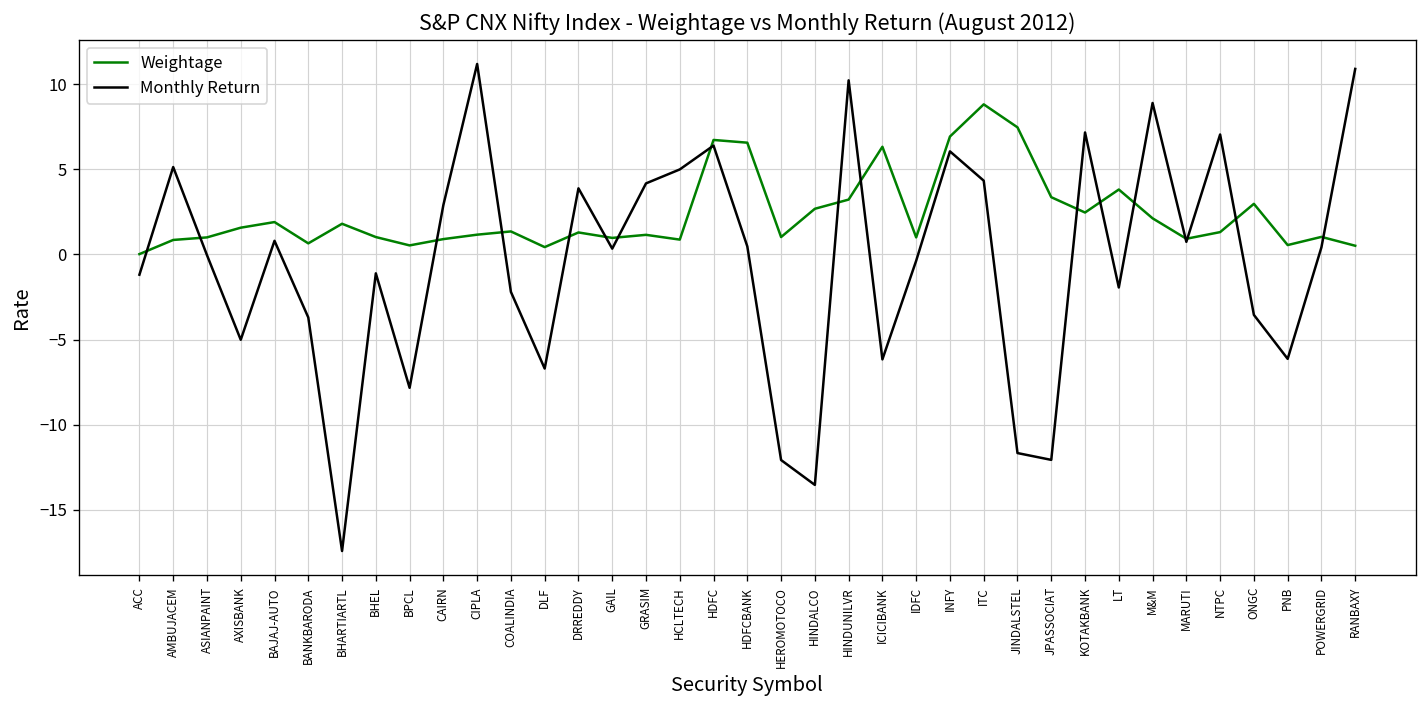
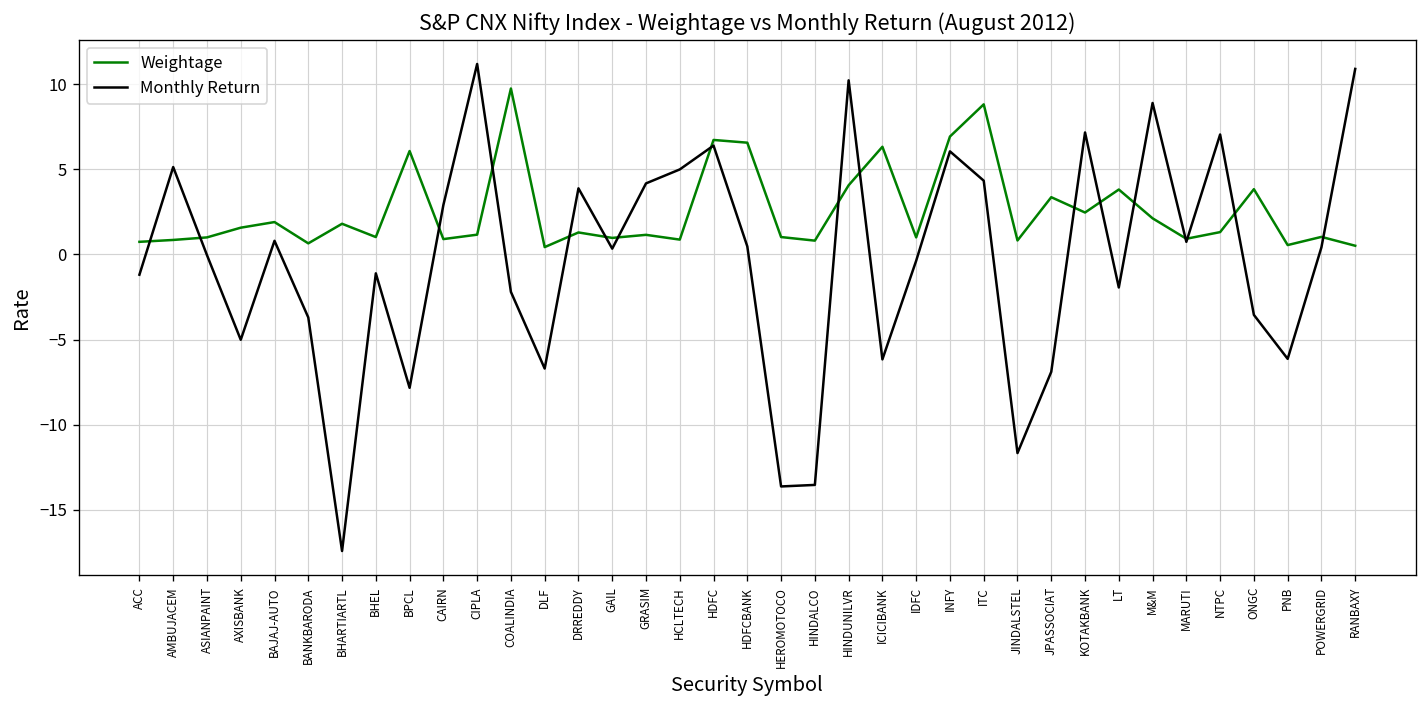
  {
    "Weightage": {
-     "ACC": 0.0,
+     "ACC": 0.7,
      "AMBUJACEM": 0.9,
      "ASIANPAINT": 1.0,
      "AXISBANK": 1.6,
      "BAJAJ-AUTO": 1.9,
      "BANKBARODA": 0.7,
      "BHARTIARTL": 1.8,
      "BHEL": 1.0,
-     "BPCL": 0.5,
+     "BPCL": 6.1,
      "CAIRN": 0.9,
      "CIPLA": 1.2,
-     "COALINDIA": 1.4,
+     "COALINDIA": 9.7,
      "DLF": 0.4,
      "DRREDDY": 1.3,
      "GAIL": 1.0,
      "GRASIM": 1.2,
      "HCLTECH": 0.9,
      "HDFC": 6.7,
      "HDFCBANK": 6.6,
      "HEROMOTOCO": 1.0,
-     "HINDALCO": 2.7,
-     "HINDUNILVR": 3.2,
+     "HINDALCO": 0.8,
+     "HINDUNILVR": 4.1,
      "ICICIBANK": 6.3,
      "IDFC": 1.0,
      "INFY": 6.9,
      "ITC": 8.8,
-     "JINDALSTEL": 7.5,
+     "JINDALSTEL": 0.8,
      "JPASSOCIAT": 3.4,
      "KOTAKBANK": 2.5,
      "LT": 3.8,
      "M&M": 2.1,
      "NTPC": 1.3,
-     "ONGC": 3.0,
+     "ONGC": 3.8,
      "PNB": 0.6,
      "POWERGRID": 1.0,
      "RANBAXY": 0.5
    },
    "Monthly Return": {
      "ACC": -1.2,
      "AMBUJACEM": 5.1,
      "ASIANPAINT": 0.0,
      "AXISBANK": -5.0,
      "BAJAJ-AUTO": 0.8,
      "BANKBARODA": -3.7,
      "BHARTIARTL": -17.4,
      "BHEL": -1.1,
      "BPCL": -7.8,
      "CAIRN": 2.9,
      "CIPLA": 11.2,
      "COALINDIA": -2.2,
      "DLF": -6.7,
      "DRREDDY": 3.9,
      "GAIL": 0.3,
      "GRASIM": 4.2,
      "HCLTECH": 5.0,
      "HDFC": 6.4,
      "HDFCBANK": 0.5,
-     "HEROMOTOCO": -12.1,
+     "HEROMOTOCO": -13.6,
      "HINDALCO": -13.5,
      "HINDUNILVR": 10.2,
      "ICICIBANK": -6.2,
      "IDFC": -0.4,
      "INFY": 6.1,
      "ITC": 4.3,
      "JINDALSTEL": -11.7,
-     "JPASSOCIAT": -12.1,
+     "JPASSOCIAT": -6.9,
      "KOTAKBANK": 7.2,
      "LT": -1.9,
      "M&M": 8.9,
      "NTPC": 7.0,
      "ONGC": -3.6,
      "PNB": -6.1,
      "POWERGRID": 0.4,
      "RANBAXY": 10.9
    }
  }
